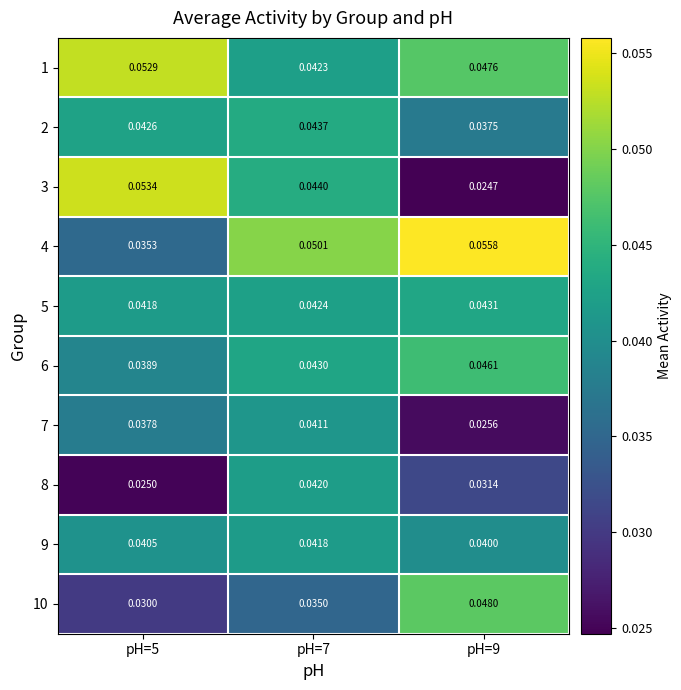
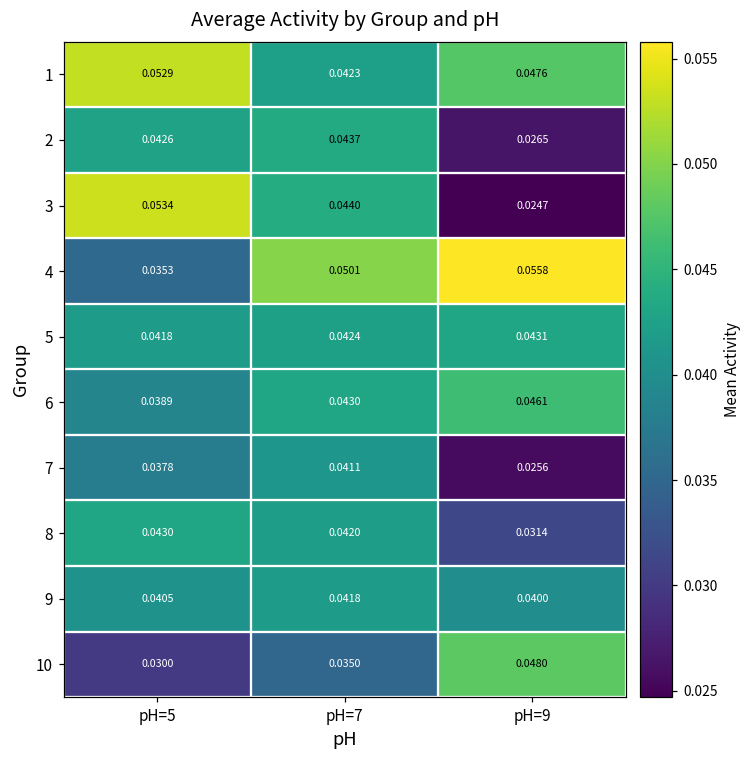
  {
    "1": {
      "pH=5": 0.0529,
      "pH=7": 0.0423,
      "pH=9": 0.0476
    },
    "2": {
      "pH=5": 0.0426,
      "pH=7": 0.0437,
-     "pH=9": 0.0375
+     "pH=9": 0.0265
    },
    "3": {
      "pH=5": 0.0534,
      "pH=7": 0.0440,
      "pH=9": 0.0247
    },
    "4": {
      "pH=5": 0.0353,
      "pH=7": 0.0501,
      "pH=9": 0.0558
    },
    "5": {
      "pH=5": 0.0418,
      "pH=7": 0.0424,
      "pH=9": 0.0431
    },
    "6": {
      "pH=5": 0.0389,
      "pH=7": 0.0430,
      "pH=9": 0.0461
    },
    "7": {
      "pH=5": 0.0378,
      "pH=7": 0.0411,
      "pH=9": 0.0256
    },
    "8": {
-     "pH=5": 0.0250,
+     "pH=5": 0.0430,
      "pH=7": 0.0420,
      "pH=9": 0.0314
    },
    "9": {
      "pH=5": 0.0405,
      "pH=7": 0.0418,
      "pH=9": 0.0400
    },
    "10": {
      "pH=5": 0.0300,
      "pH=7": 0.0350,
      "pH=9": 0.0480
    }
  }
